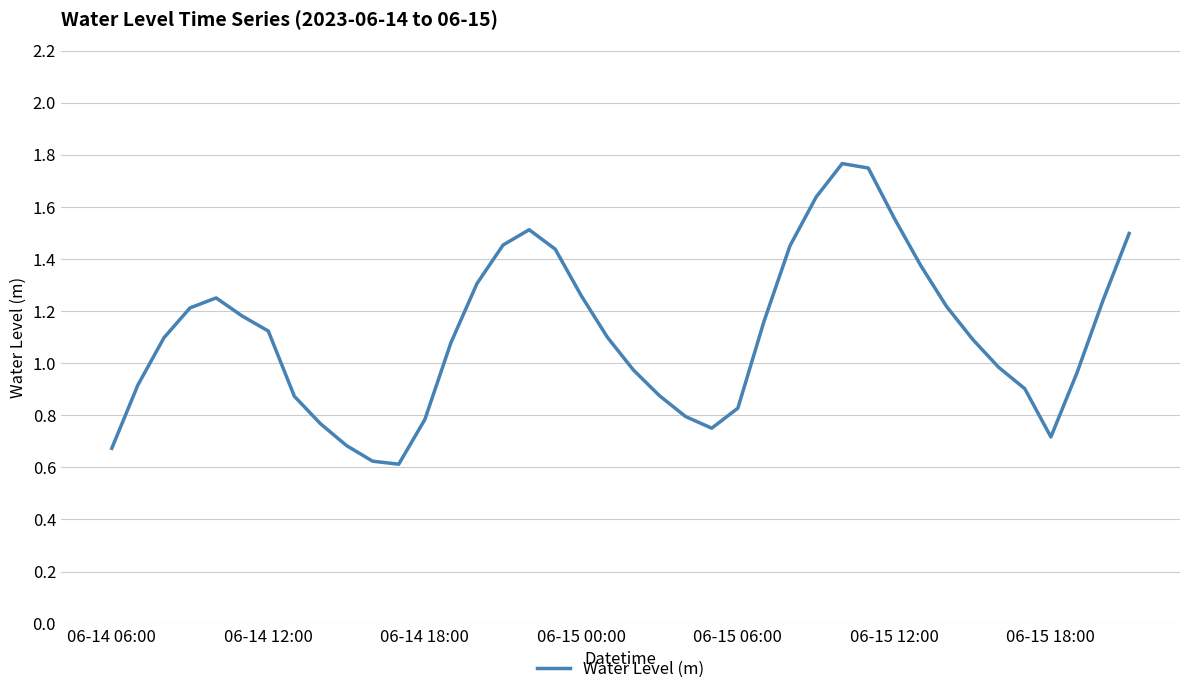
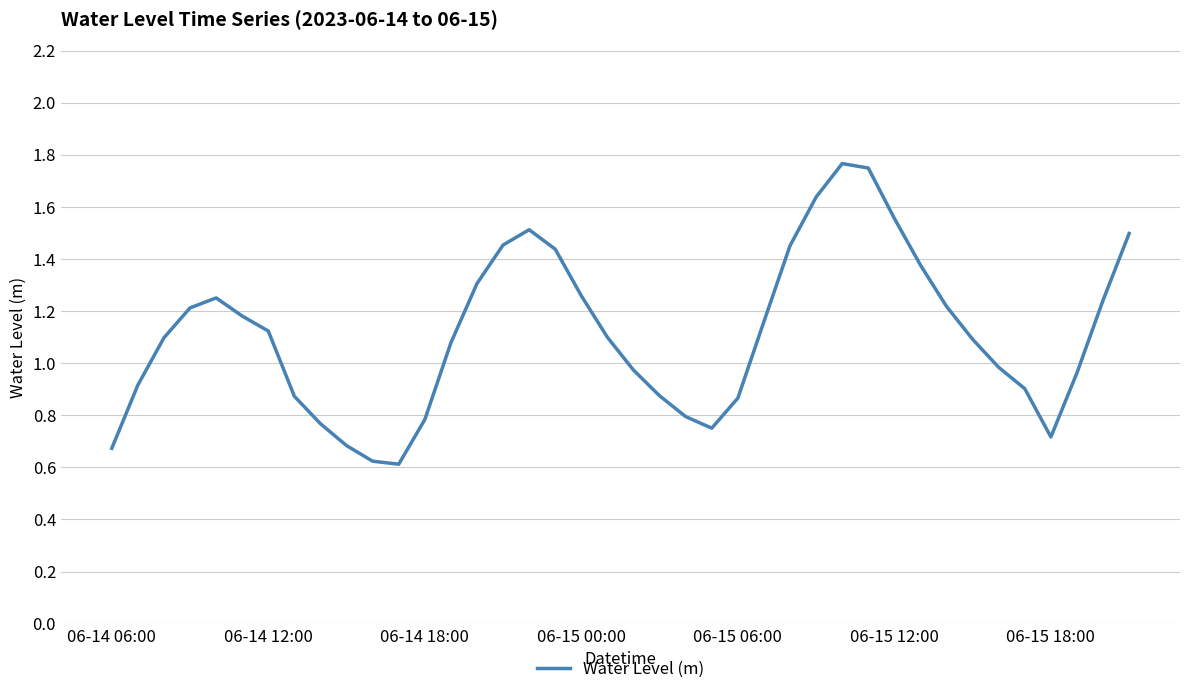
  {
    "06-14 06:00": 0.67,
    "06-14 12:00": 1.12,
    "06-14 18:00": 0.78,
    "06-15 00:00": 1.26,
-   "06-15 06:00": 0.83,
+   "06-15 06:00": 0.87,
    "06-15 12:00": 1.56,
    "06-15 18:00": 0.72
  }
